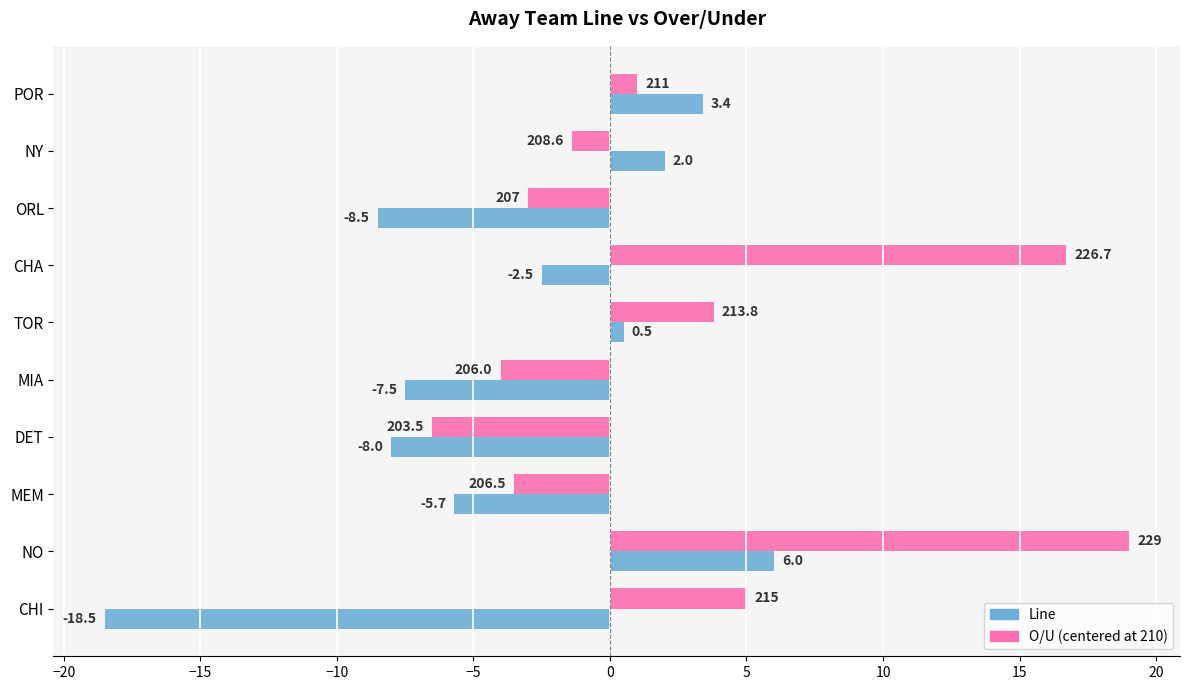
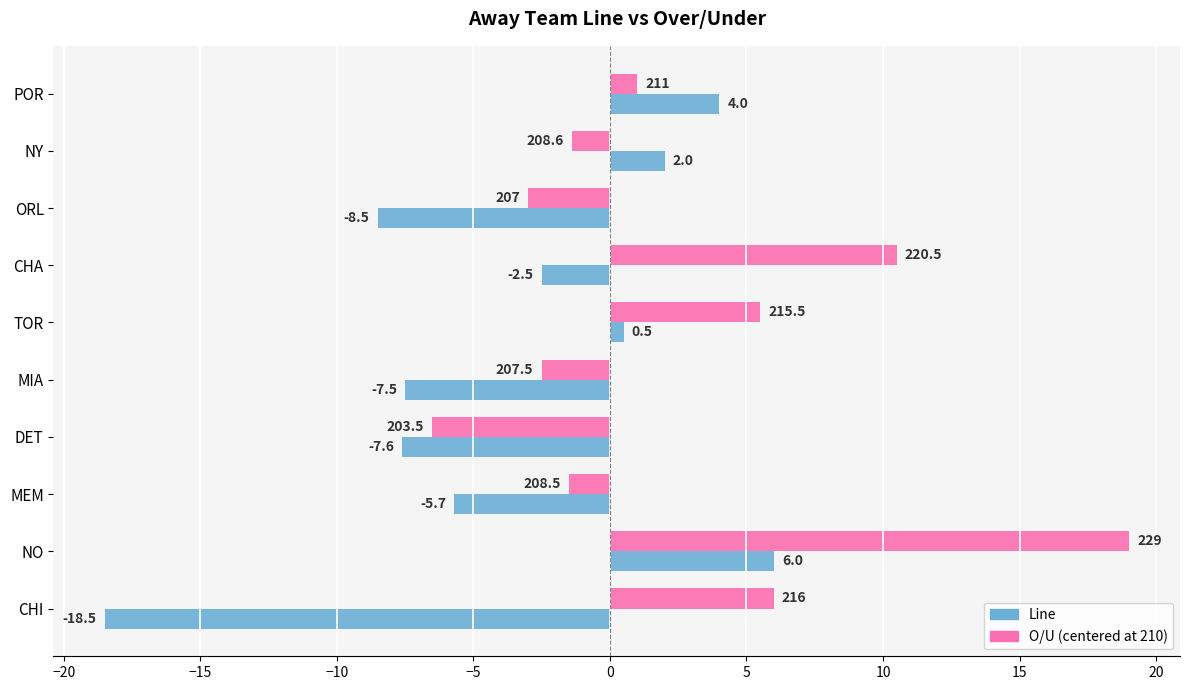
  {
    "Line": {
-     "POR": 3.4,
+     "POR": 4.0,
      "NY": 2.0,
      "ORL": -8.5,
      "CHA": -2.5,
      "TOR": 0.5,
      "MIA": -7.5,
-     "DET": -8.0,
+     "DET": -7.6,
      "MEM": -5.7,
      "NO": 6.0,
      "CHI": -18.5
    },
    "O/U (centered at 210)": {
-     "CHA": 226.7,
-     "TOR": 213.8,
-     "MIA": 206.0,
-     "MEM": 206.5,
-     "CHI": 215
+     "CHA": 220.5,
+     "TOR": 215.5,
+     "MIA": 207.5,
+     "MEM": 208.5,
+     "CHI": 216
    }
  }
